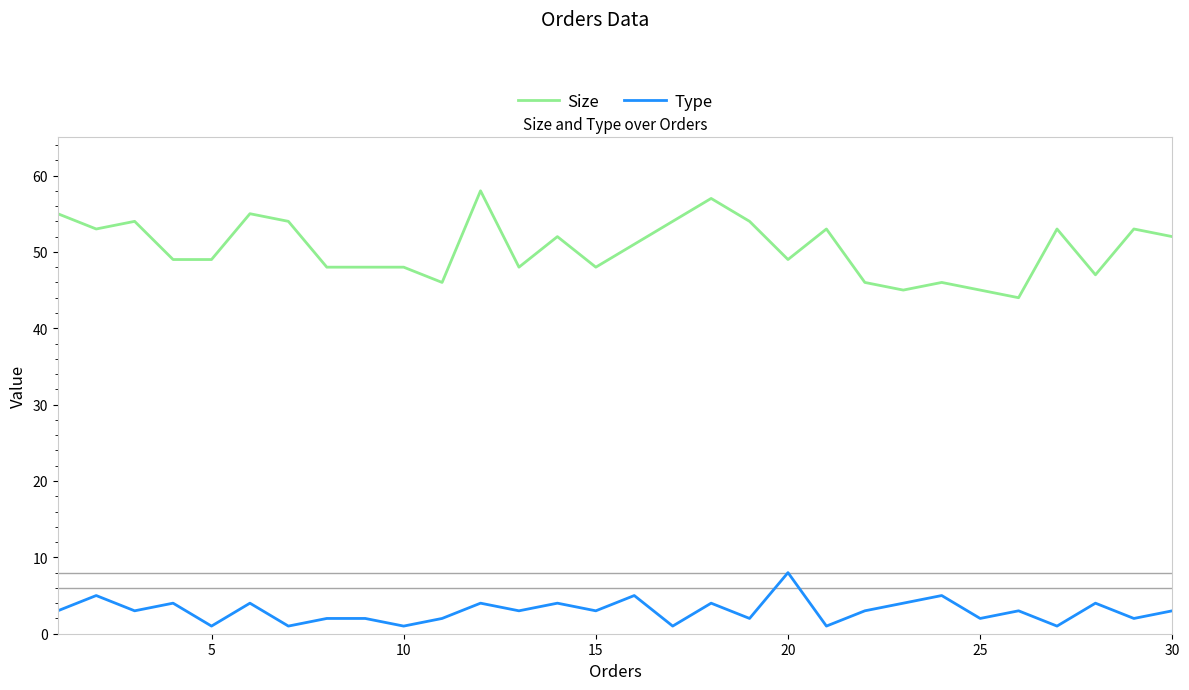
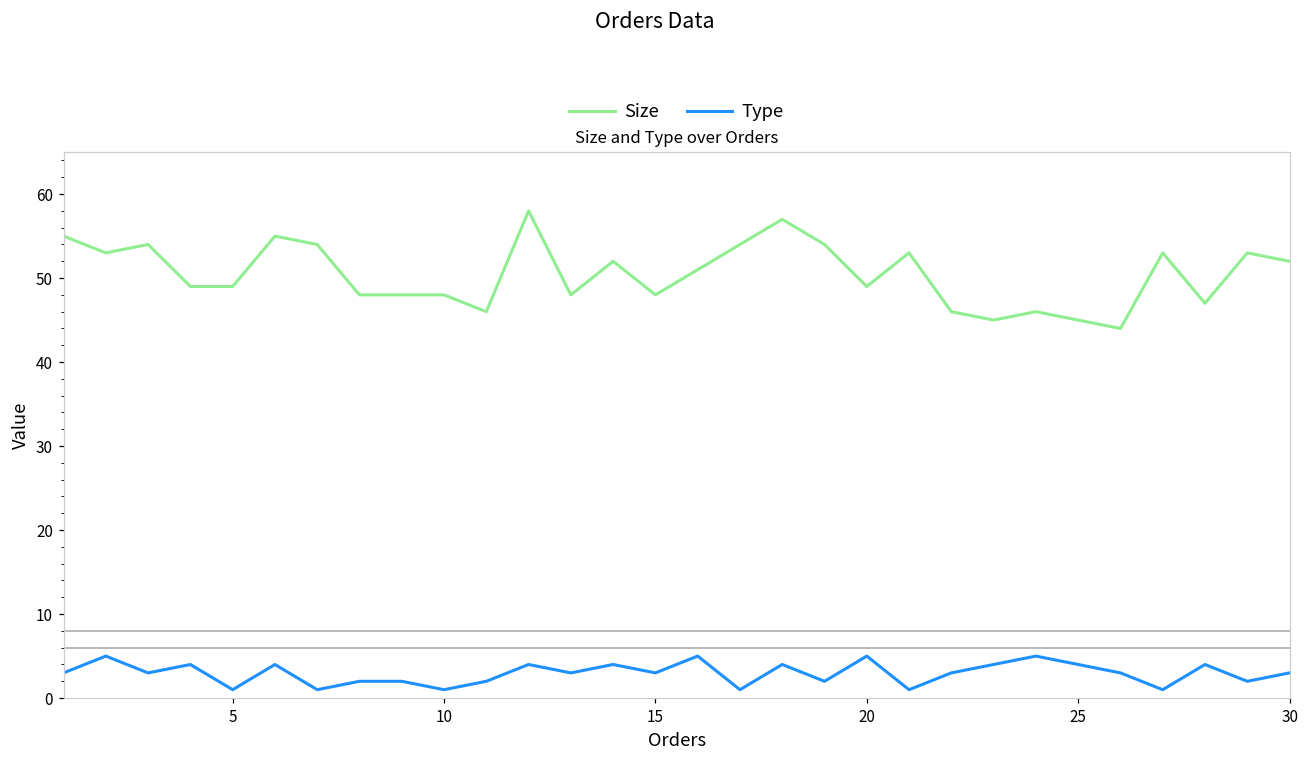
  {
    "Size": {
      "5": 49,
      "10": 48,
      "15": 48,
      "20": 49,
      "25": 45,
      "30": 52
    },
    "Type": {
      "5": 1,
      "10": 1,
      "15": 3,
-     "20": 8,
-     "25": 2,
+     "20": 5,
+     "25": 4,
      "30": 3
    }
  }
